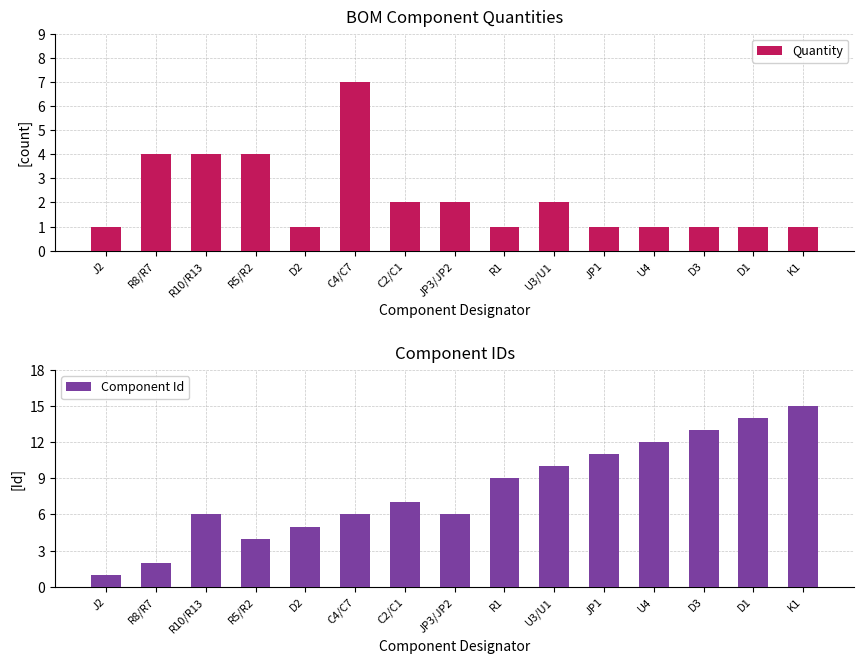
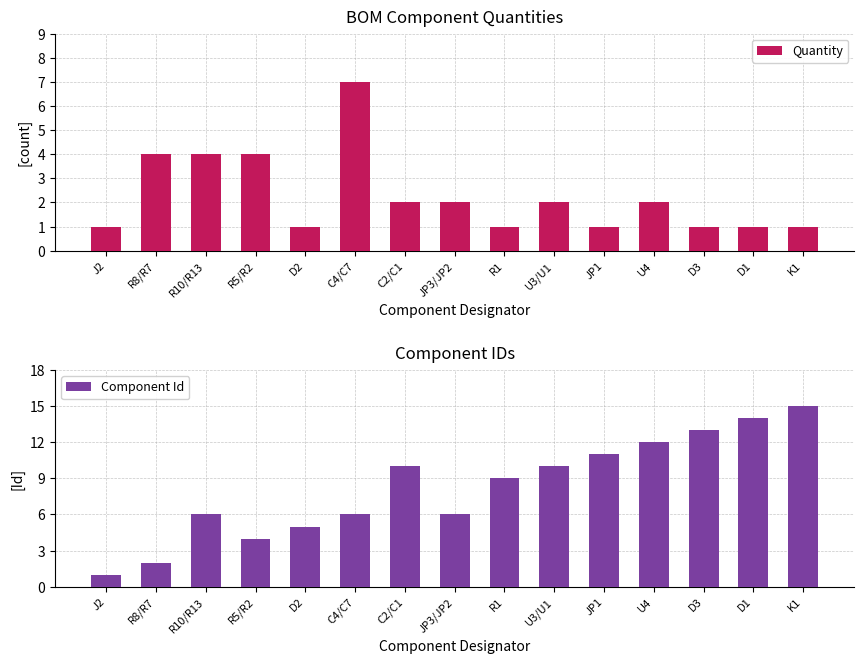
  {
    "BOM Component Quantities": {
      "J2": 1,
      "R8/R7": 4,
      "R10/R13": 4,
      "R5/R2": 4,
      "D2": 1,
      "C4/C7": 7,
      "C2/C1": 2,
      "JP3/JP2": 2,
      "R1": 1,
      "U3/U1": 2,
      "JP1": 1,
-     "U4": 1,
+     "U4": 2,
      "D3": 1,
      "D1": 1,
      "K1": 1
    },
    "Component IDs": {
      "J2": 1,
      "R8/R7": 2,
      "R10/R13": 6,
      "R5/R2": 4,
      "D2": 5,
      "C4/C7": 6,
-     "C2/C1": 7,
+     "C2/C1": 10,
      "JP3/JP2": 6,
      "R1": 9,
      "U3/U1": 10,
      "JP1": 11,
      "U4": 12,
      "D3": 13,
      "D1": 14,
      "K1": 15
    }
  }
